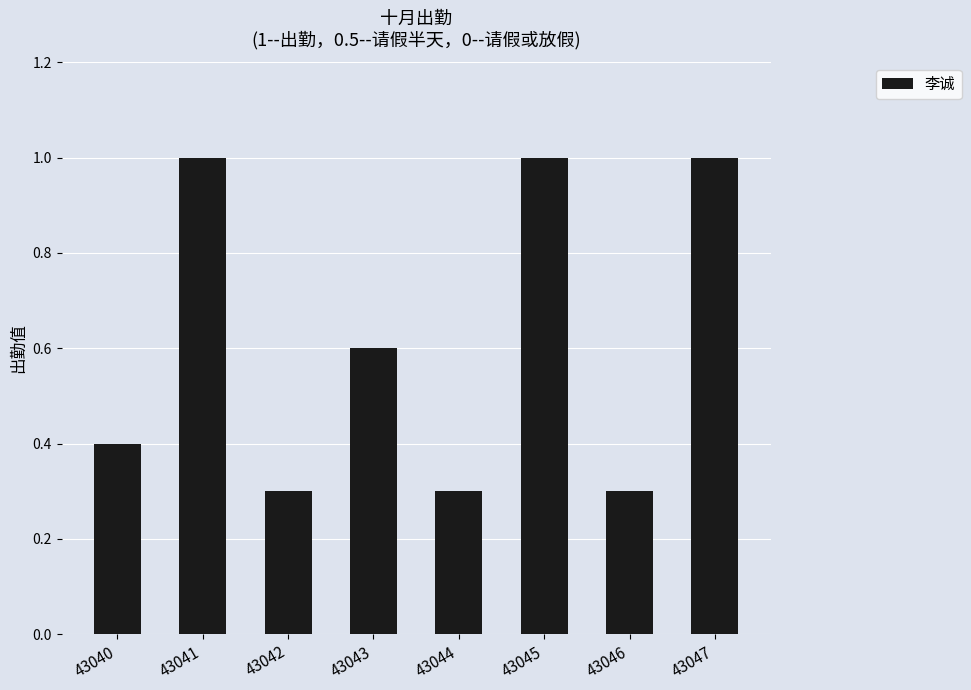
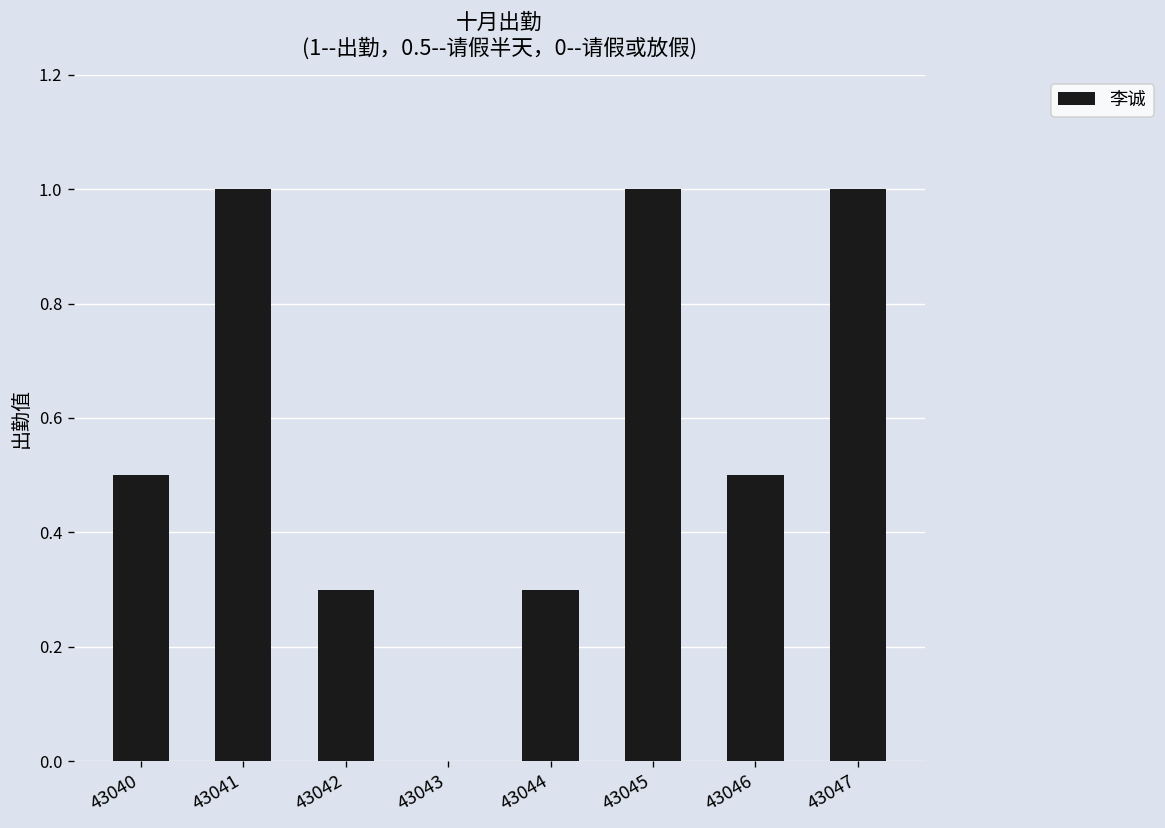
  {
-   "43040": 0.4,
+   "43040": 0.5,
    "43041": 1.0,
    "43042": 0.3,
-   "43043": 0.6,
+   "43043": 0.0,
    "43044": 0.3,
    "43045": 1.0,
-   "43046": 0.3,
+   "43046": 0.5,
    "43047": 1.0
  }
